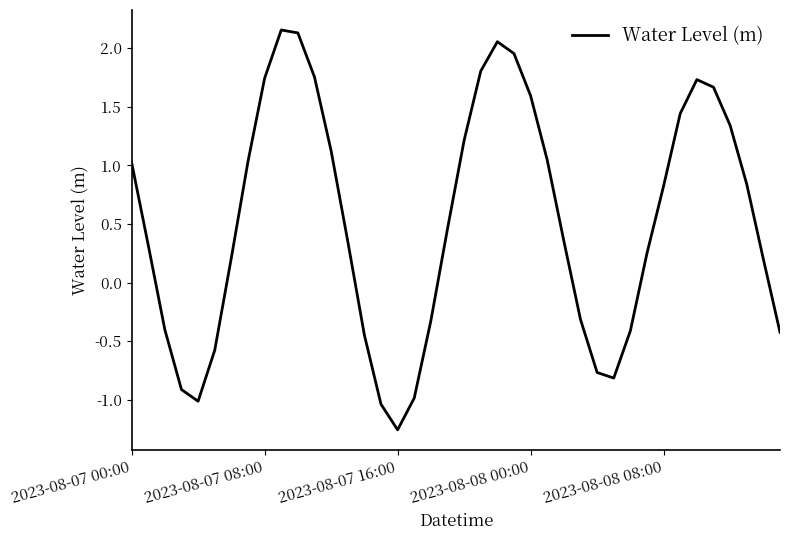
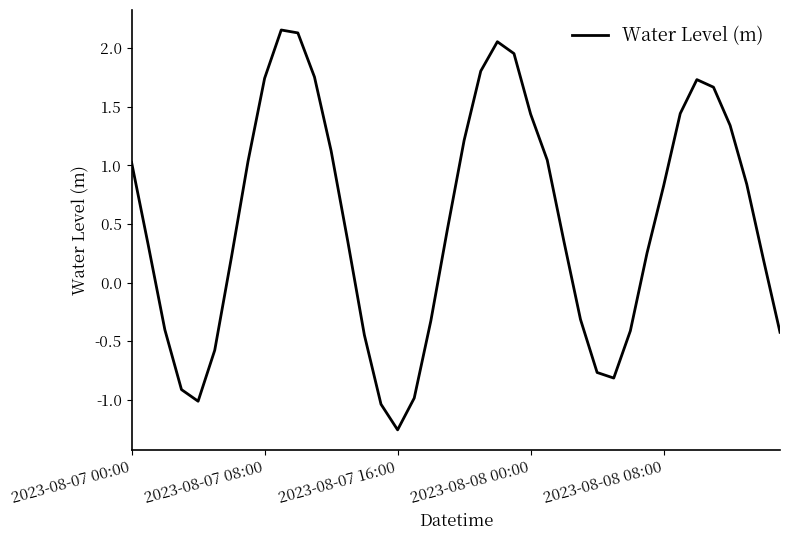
  {
    "2023-08-07 00:00": 1.03,
    "2023-08-07 08:00": 1.74,
    "2023-08-07 16:00": -1.26,
-   "2023-08-08 00:00": 1.59,
+   "2023-08-08 00:00": 1.44,
    "2023-08-08 08:00": 0.83
  }
